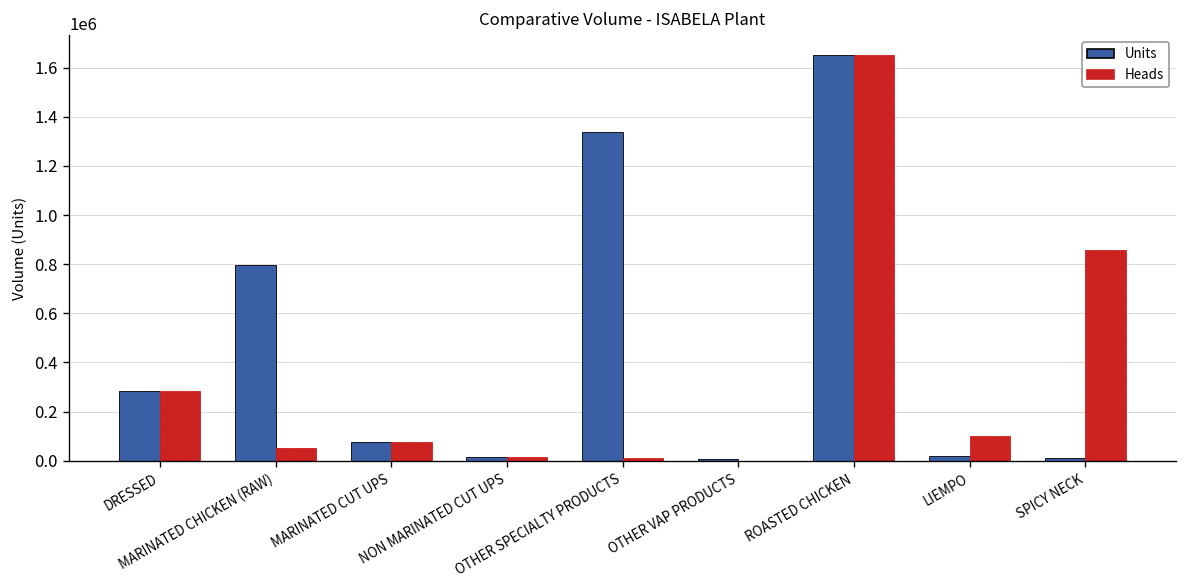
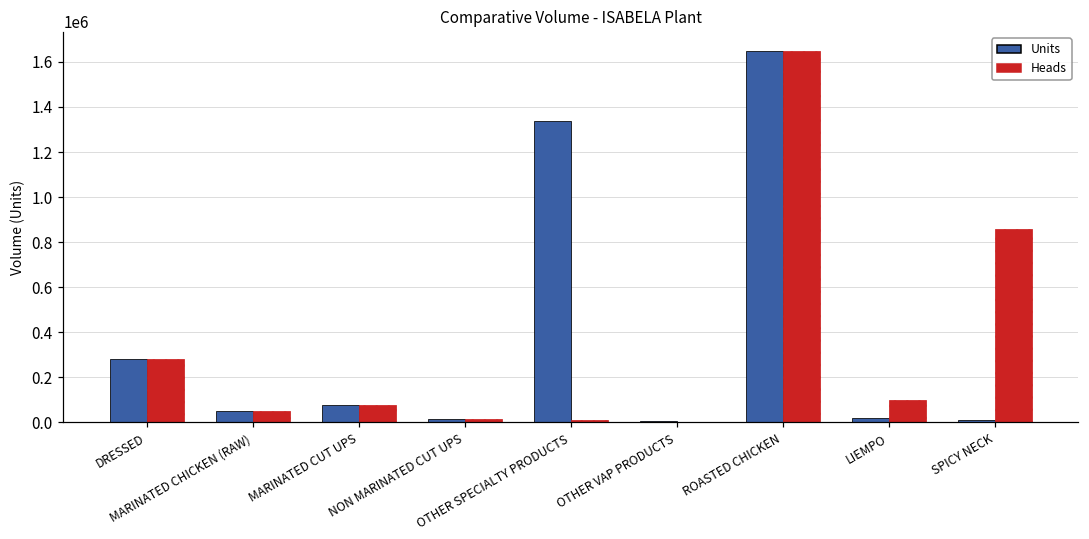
  {
    "Units": {
      "DRESSED": 280000,
-     "MARINATED CHICKEN (RAW)": 800000,
+     "MARINATED CHICKEN (RAW)": 50000,
      "MARINATED CUT UPS": 80000,
      "NON MARINATED CUT UPS": 10000,
      "OTHER SPECIALTY PRODUCTS": 1340000,
      "ROASTED CHICKEN": 1650000,
      "LIEMPO": 20000
    },
    "Heads": {
      "DRESSED": 280000,
      "MARINATED CHICKEN (RAW)": 50000,
      "MARINATED CUT UPS": 80000,
      "NON MARINATED CUT UPS": 10000,
      "OTHER VAP PRODUCTS": 0,
      "ROASTED CHICKEN": 1650000,
      "LIEMPO": 100000,
      "SPICY NECK": 860000
    }
  }
